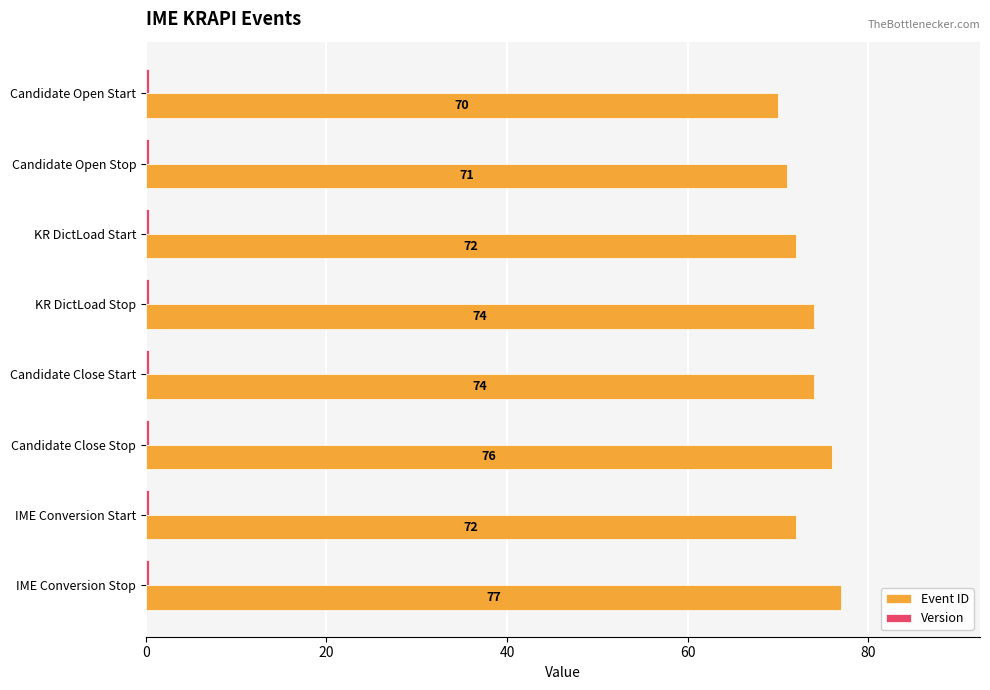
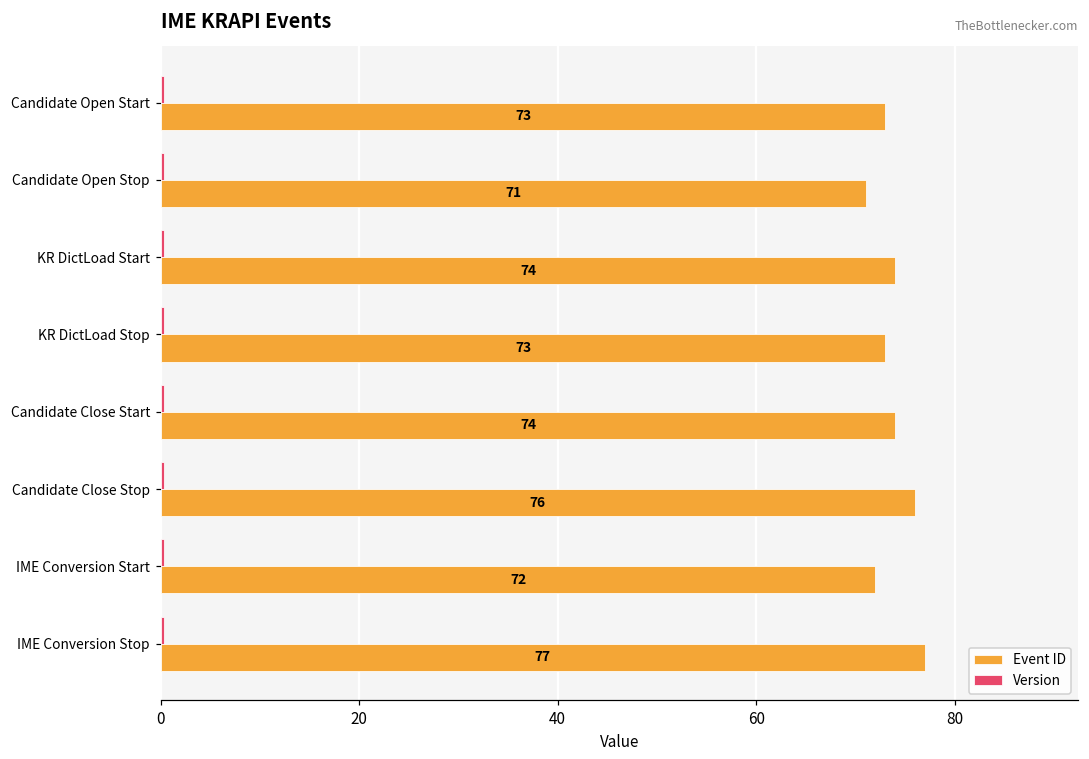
  {
    "Event ID": {
-     "Candidate Open Start": 70,
+     "Candidate Open Start": 73,
      "Candidate Open Stop": 71,
-     "KR DictLoad Start": 72,
-     "KR DictLoad Stop": 74,
+     "KR DictLoad Start": 74,
+     "KR DictLoad Stop": 73,
      "Candidate Close Start": 74,
      "Candidate Close Stop": 76,
      "IME Conversion Start": 72,
      "IME Conversion Stop": 77
    },
    "Version": {
      "Candidate Open Start": 0,
      "Candidate Open Stop": 0,
      "KR DictLoad Start": 0,
      "KR DictLoad Stop": 0,
      "Candidate Close Start": 0,
      "Candidate Close Stop": 0,
      "IME Conversion Start": 0,
      "IME Conversion Stop": 0
    }
  }
